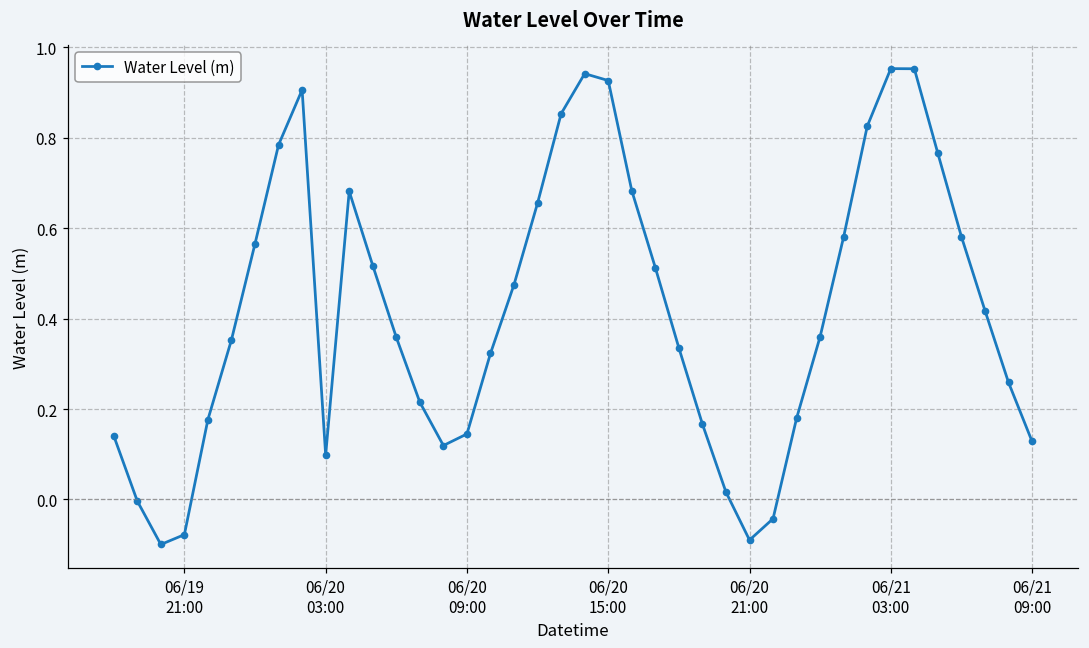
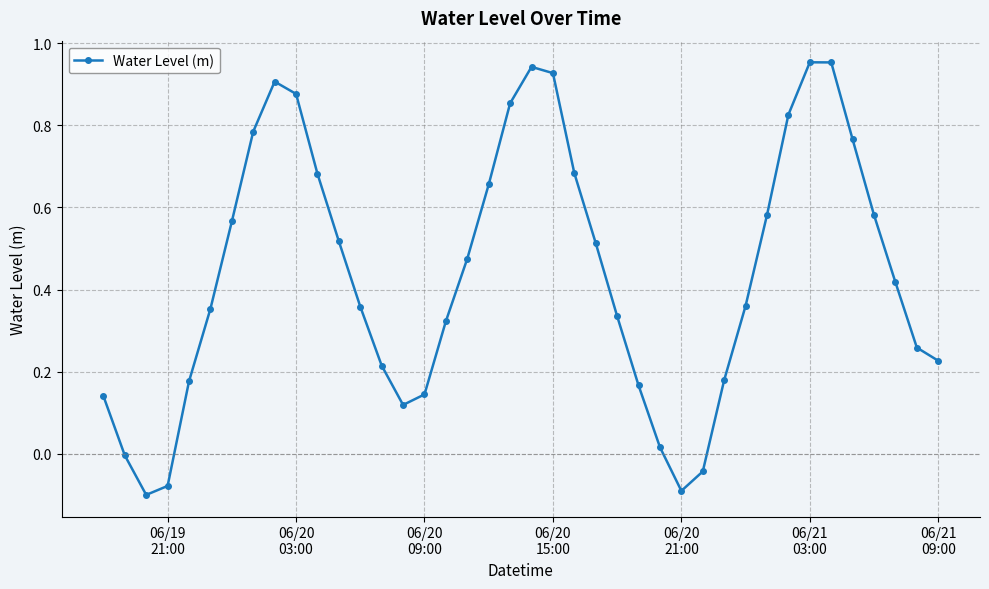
  {
    "06/19 21:00": -0.08,
-   "06/20 03:00": 0.10,
+   "06/20 03:00": 0.88,
    "06/20 09:00": 0.15,
    "06/20 15:00": 0.93,
    "06/20 21:00": -0.09,
    "06/21 03:00": 0.95,
-   "06/21 09:00": 0.13
+   "06/21 09:00": 0.23
  }
